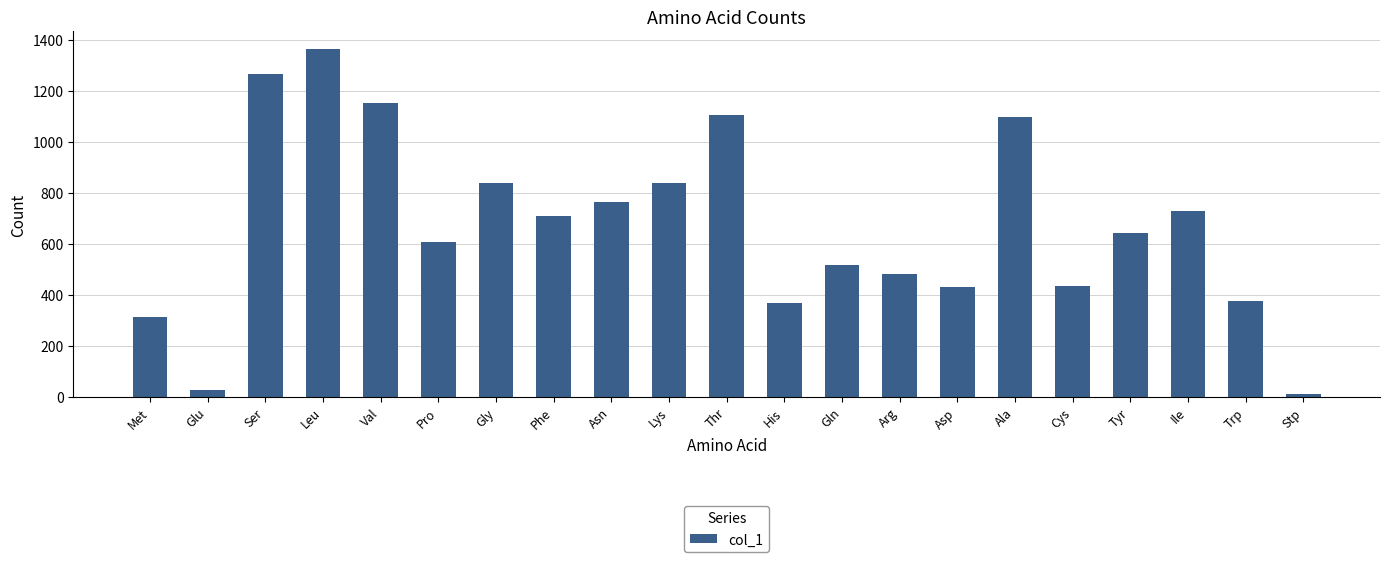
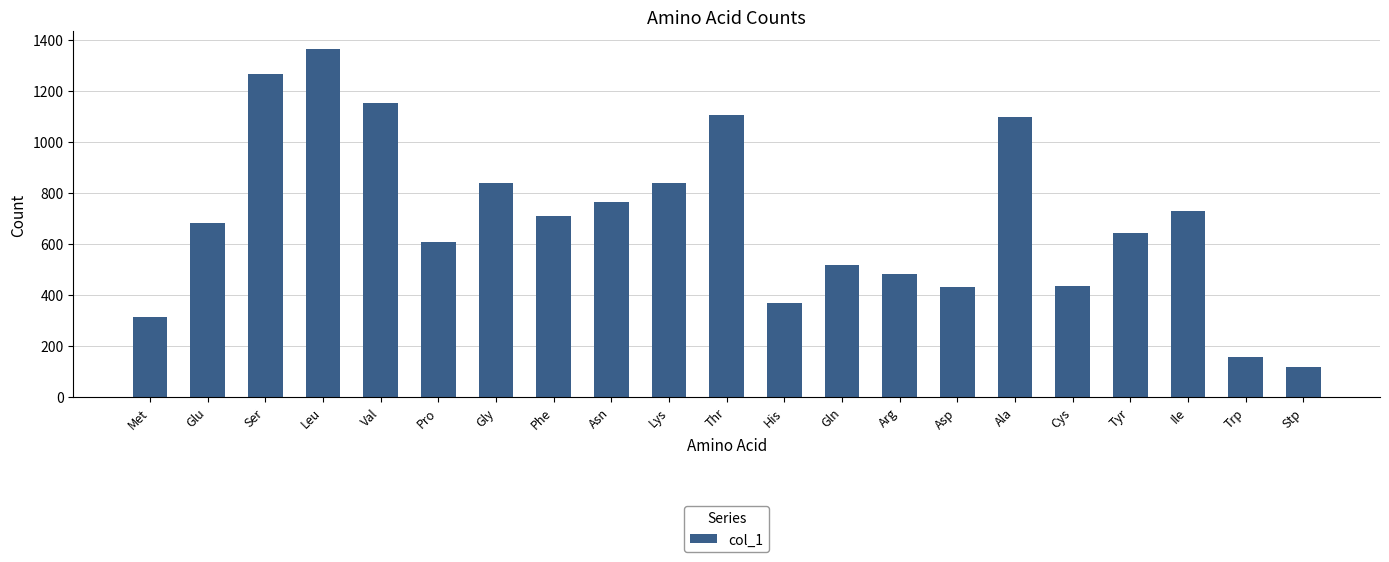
  {
    "Met": 310,
-   "Glu": 30,
+   "Glu": 680,
    "Ser": 1270,
    "Leu": 1370,
    "Val": 1150,
    "Pro": 610,
    "Gly": 840,
    "Phe": 710,
    "Asn": 770,
    "Lys": 840,
    "Thr": 1110,
    "His": 370,
    "Gln": 520,
    "Arg": 480,
    "Asp": 430,
    "Ala": 1100,
    "Cys": 430,
    "Tyr": 640,
    "Ile": 730,
-   "Trp": 380,
-   "Stp": 10
+   "Trp": 160,
+   "Stp": 120
  }
